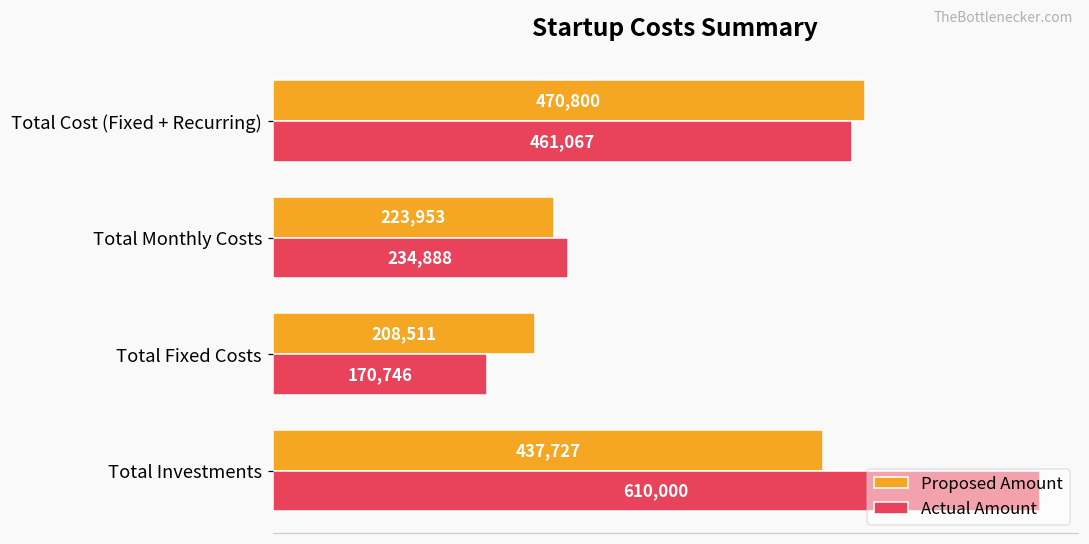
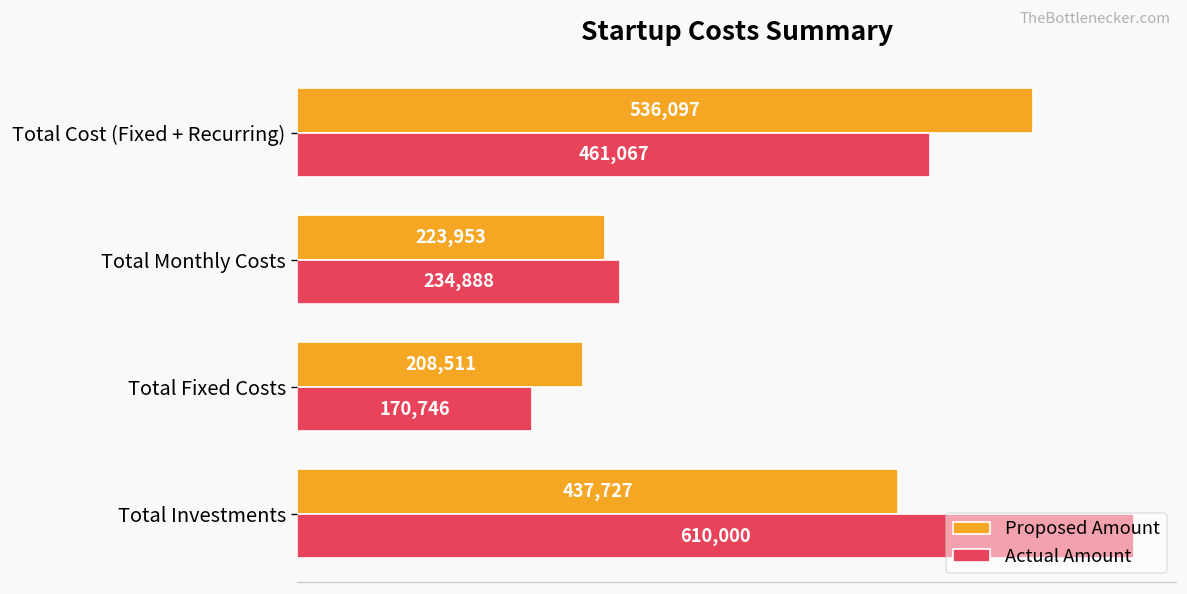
  {
    "Proposed Amount": {
-     "Total Cost (Fixed + Recurring)": "470,800",
+     "Total Cost (Fixed + Recurring)": "536,097",
      "Total Monthly Costs": "223,953",
      "Total Fixed Costs": "208,511",
      "Total Investments": "437,727"
    },
    "Actual Amount": {
      "Total Cost (Fixed + Recurring)": "461,067",
      "Total Monthly Costs": "234,888",
      "Total Fixed Costs": "170,746"
    }
  }
